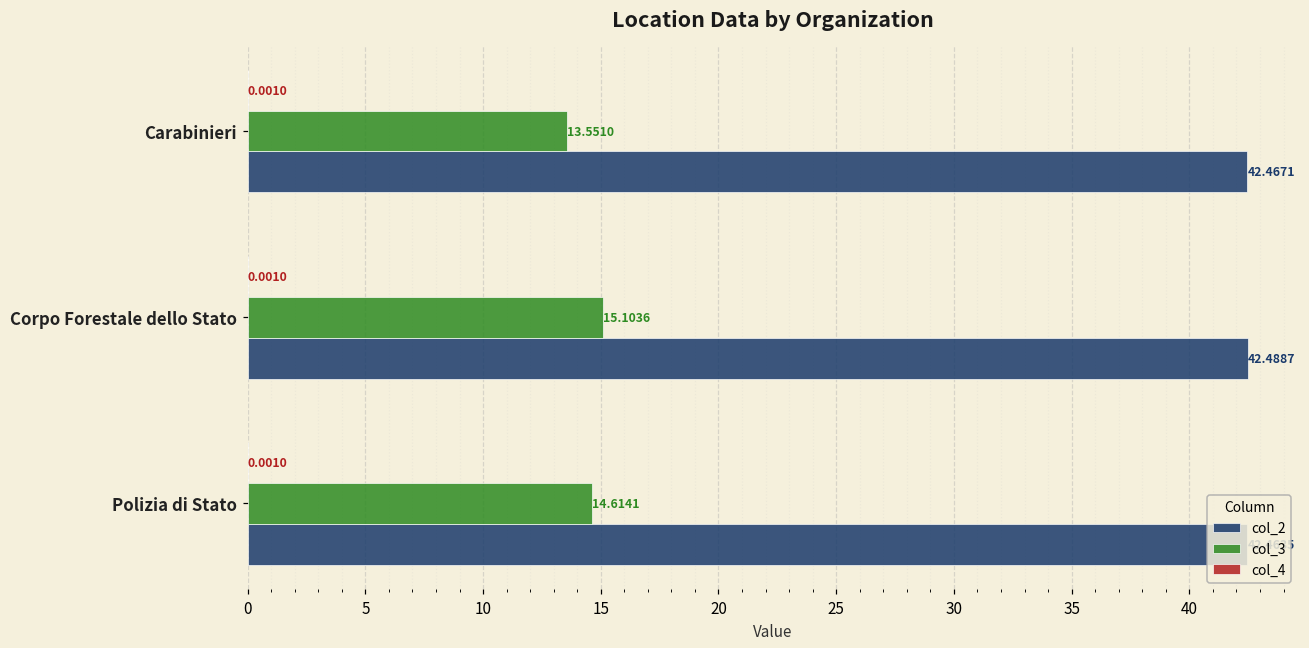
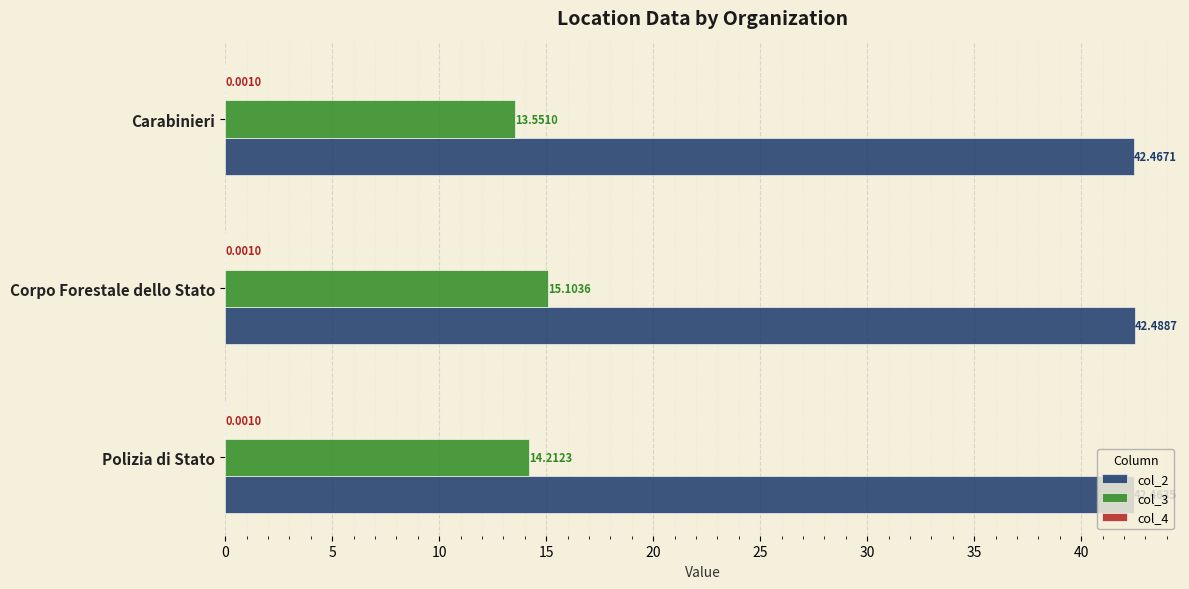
  {
    "col_2": {
      "Carabinieri": 42.4671,
      "Corpo Forestale dello Stato": 42.4887
    },
    "col_3": {
      "Carabinieri": 13.5510,
      "Corpo Forestale dello Stato": 15.1036,
-     "Polizia di Stato": 14.6141
+     "Polizia di Stato": 14.2123
    },
    "col_4": {
      "Carabinieri": 0.0010,
      "Corpo Forestale dello Stato": 0.0010,
      "Polizia di Stato": 0.0010
    }
  }
